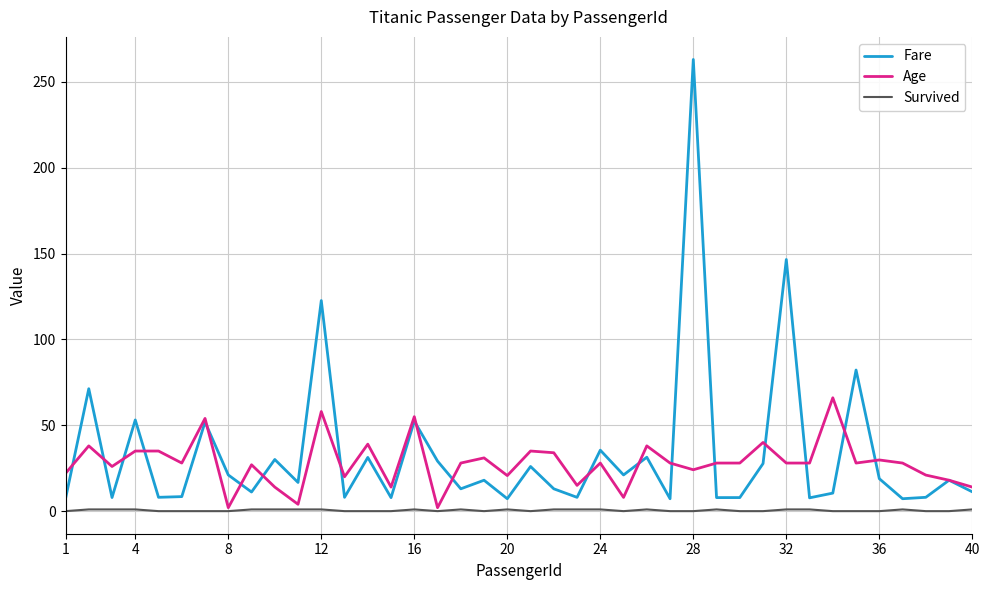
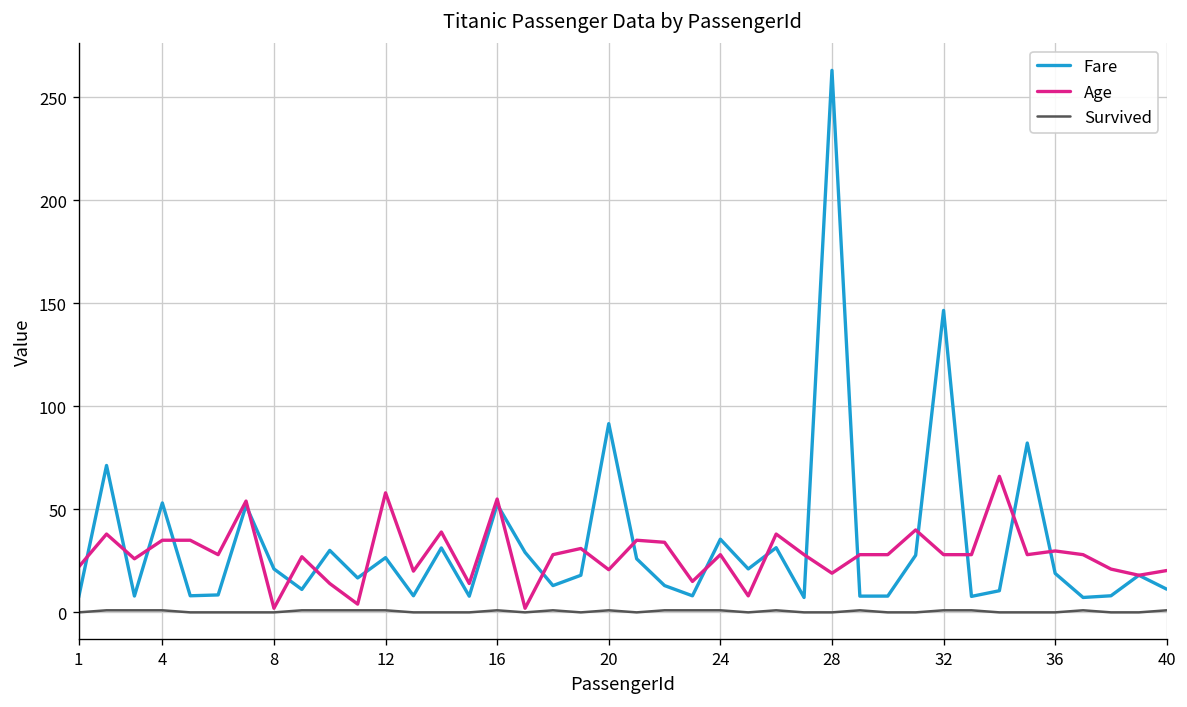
  {
    "Fare": {
      "1": 7,
      "4": 53,
      "8": 21,
-     "12": 123,
+     "12": 27,
      "16": 52,
-     "20": 7,
+     "20": 92,
      "24": 36,
      "28": 263,
      "32": 147,
      "36": 19,
      "40": 11
    },
    "Age": {
      "1": 22,
      "4": 35,
      "8": 2,
      "12": 58,
      "16": 55,
      "20": 21,
      "24": 28,
-     "28": 24,
+     "28": 19,
      "32": 28,
      "36": 30,
-     "40": 14
+     "40": 20
    },
    "Survived": {
      "1": 0,
      "4": 1,
      "8": 0,
      "12": 1,
      "16": 1,
      "20": 1,
      "24": 1,
      "28": 0,
      "32": 1,
      "36": 0,
      "40": 1
    }
  }
